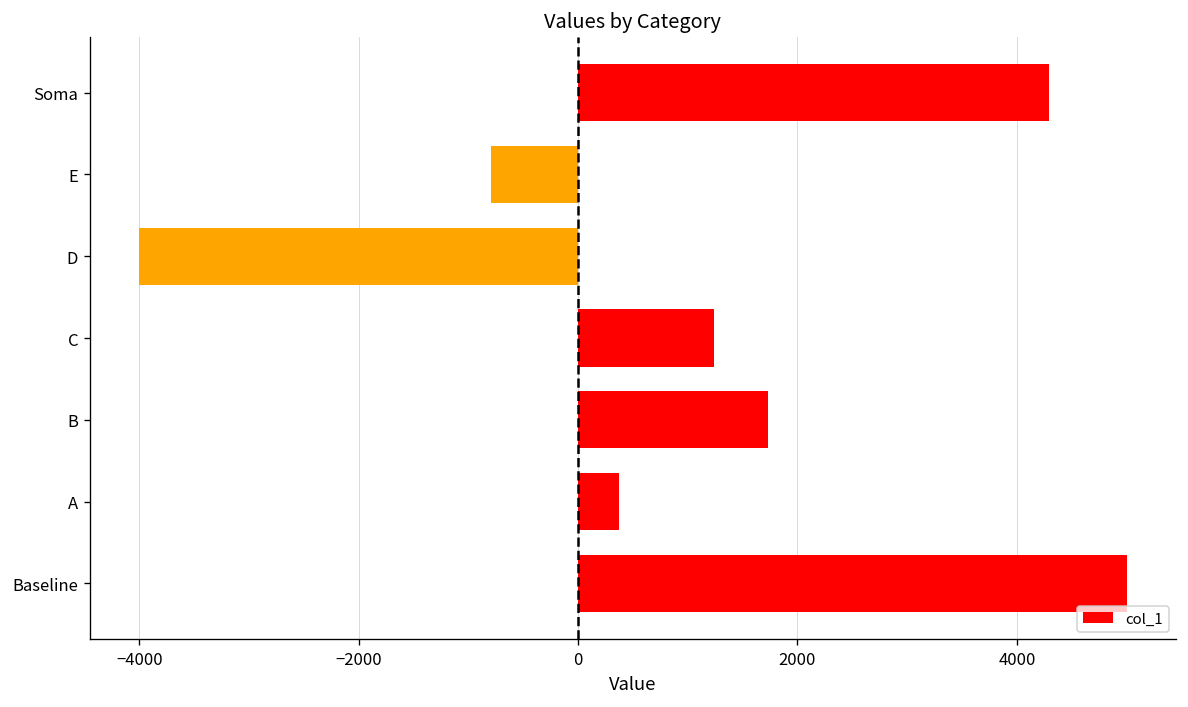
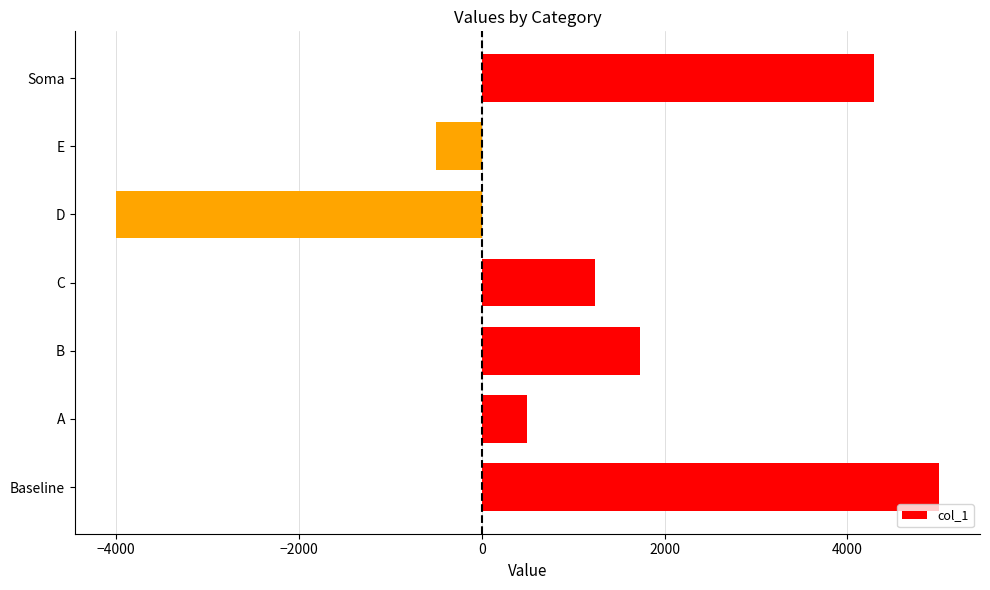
  {
    "Soma": 4300,
-   "E": -800,
+   "E": -500,
    "D": -4000,
    "C": 1200,
    "B": 1700,
-   "A": 400,
+   "A": 500,
    "Baseline": 5000
  }
